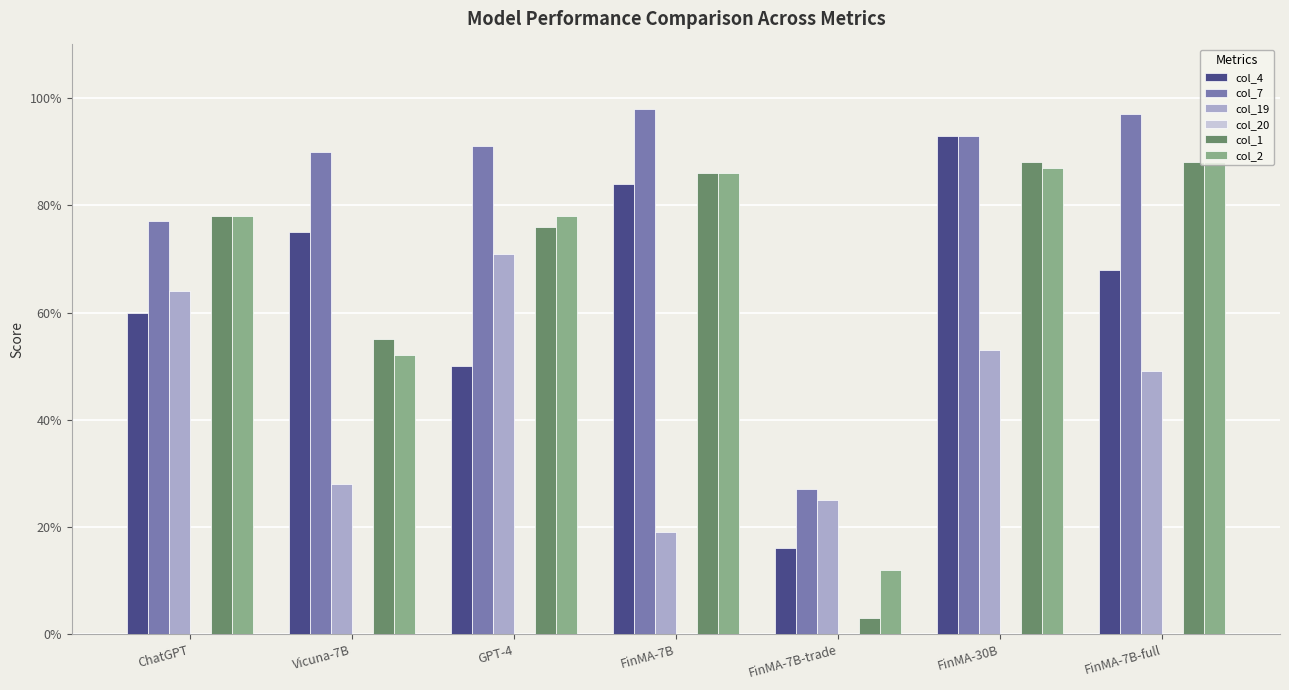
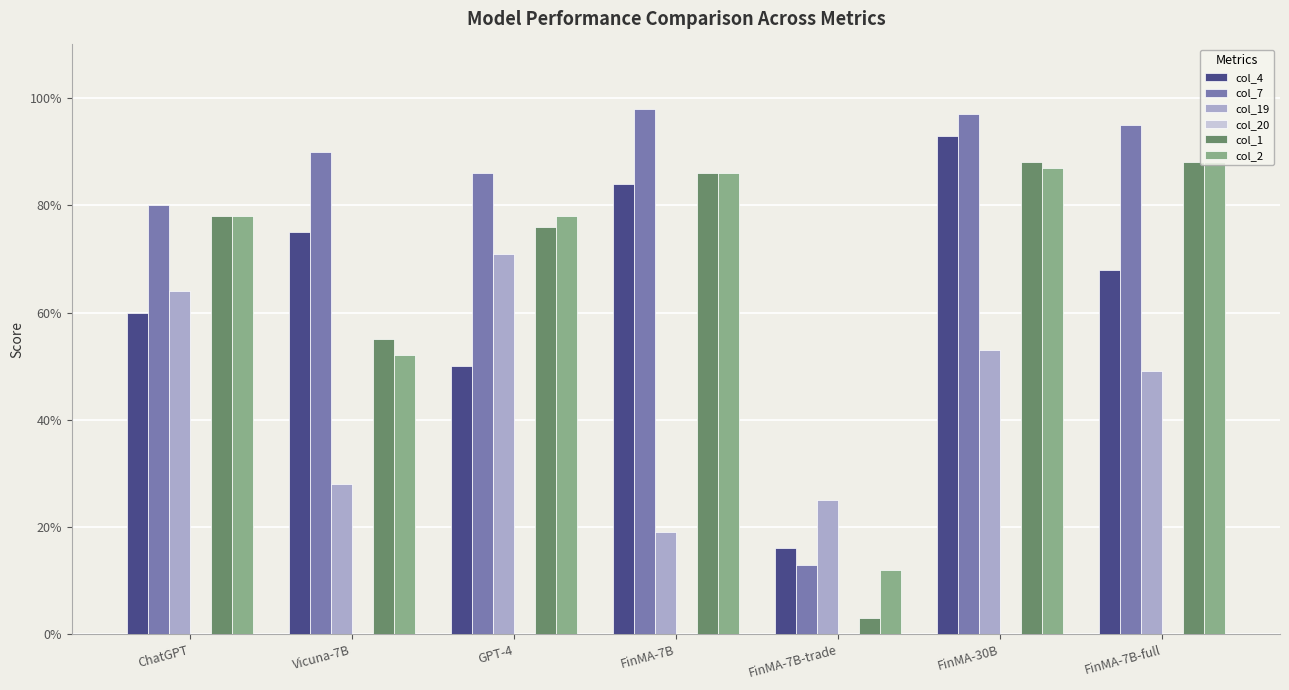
  {
    "col_4": {
      "ChatGPT": "60%",
      "Vicuna-7B": "75%",
      "GPT-4": "50%",
      "FinMA-7B": "84%",
      "FinMA-7B-trade": "16%",
      "FinMA-30B": "93%",
      "FinMA-7B-full": "68%"
    },
    "col_7": {
-     "ChatGPT": "77%",
+     "ChatGPT": "80%",
      "Vicuna-7B": "90%",
-     "GPT-4": "91%",
+     "GPT-4": "86%",
      "FinMA-7B": "98%",
-     "FinMA-7B-trade": "27%",
-     "FinMA-30B": "93%",
-     "FinMA-7B-full": "97%"
+     "FinMA-7B-trade": "13%",
+     "FinMA-30B": "97%",
+     "FinMA-7B-full": "95%"
    }
  }
